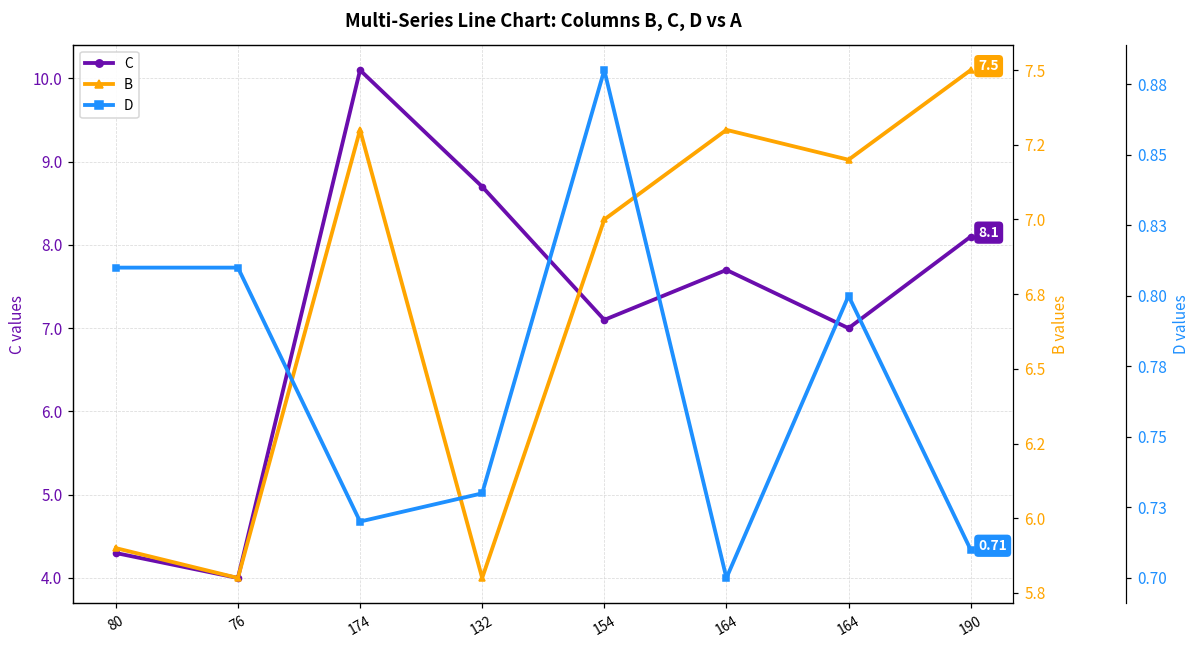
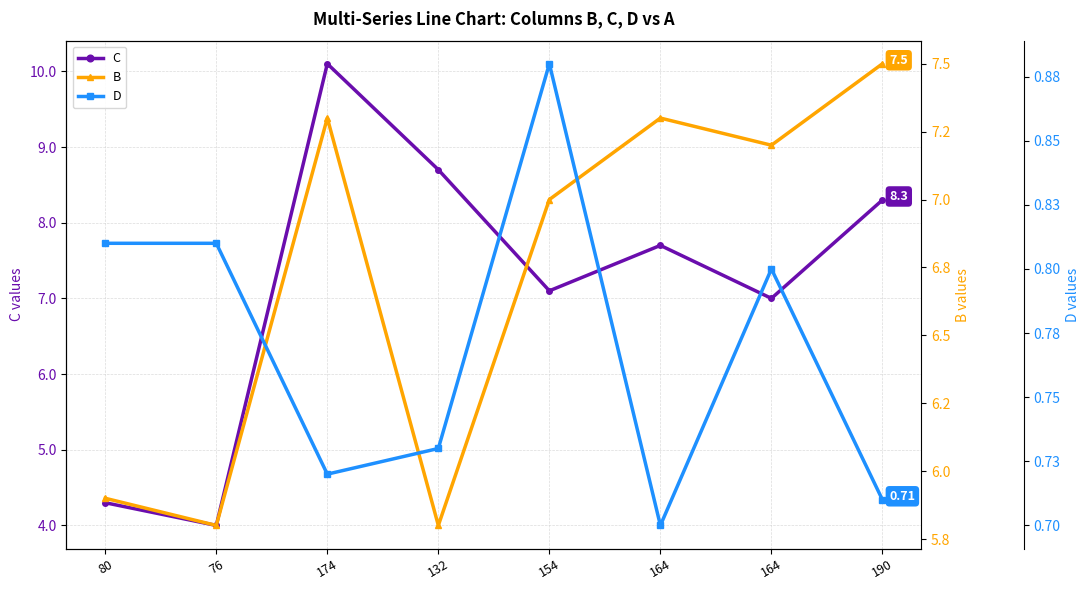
  {
    "C": {
-     "190": 8.1
+     "190": 8.3
    }
  }
